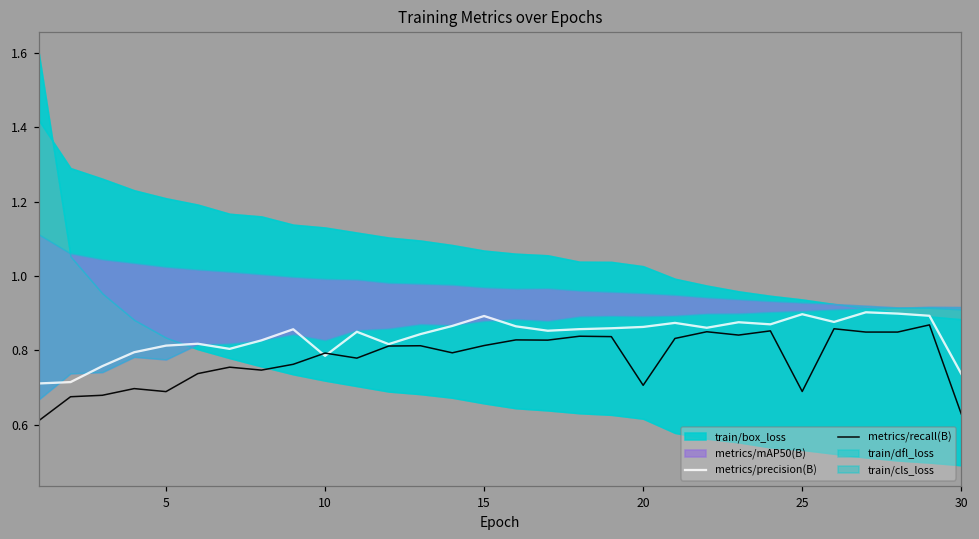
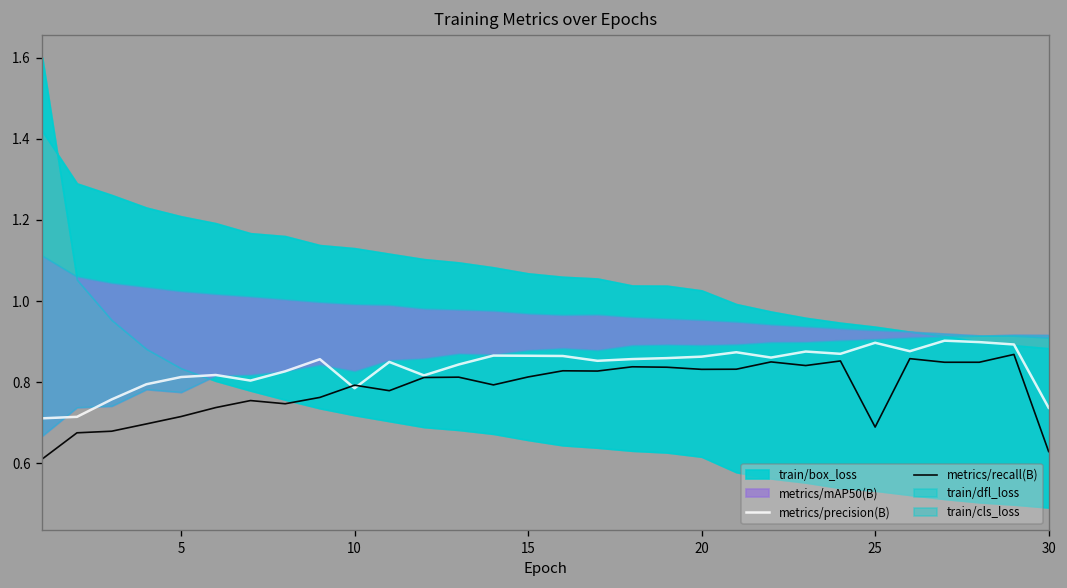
  {
    "metrics/precision(B)": {
      "5": 0.81,
-     "15": 0.89,
+     "15": 0.87,
      "20": 0.86,
      "25": 0.90,
      "30": 0.74
    },
    "metrics/recall(B)": {
-     "5": 0.69,
+     "5": 0.72,
      "15": 0.81,
-     "20": 0.71,
+     "20": 0.83,
      "25": 0.69,
      "30": 0.63
    }
  }
